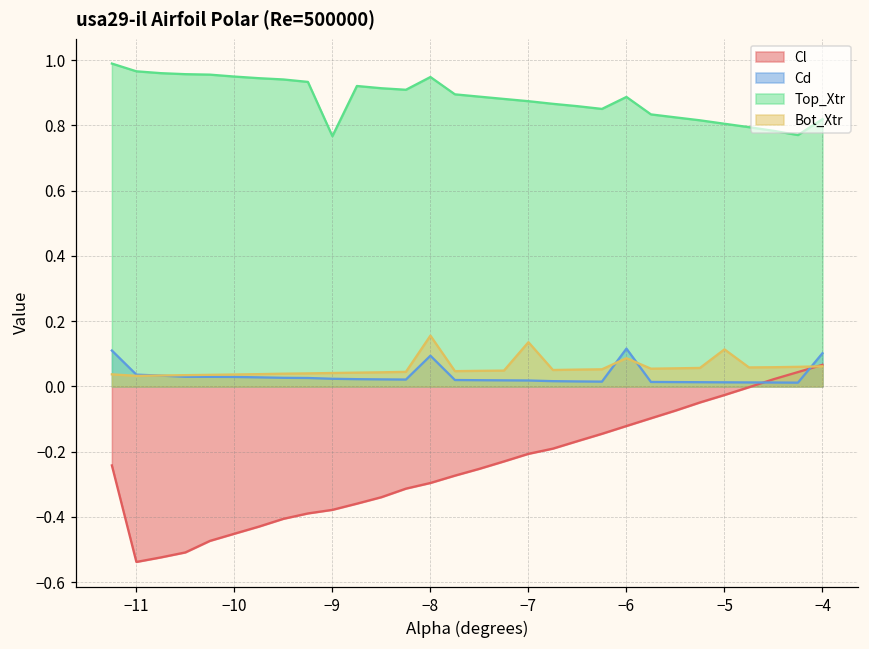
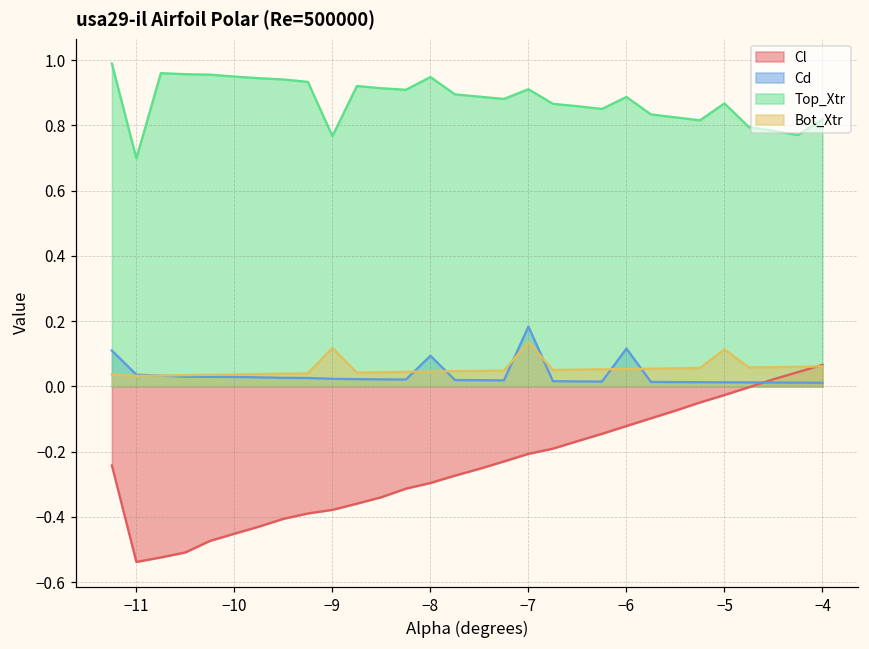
  {
    "Cd": {
      "−9": 0.02,
      "−8": 0.09,
-     "−7": 0.02,
+     "−7": 0.18,
      "−6": 0.12,
      "−5": 0.01,
-     "−4": 0.10
+     "−4": 0.01
    },
    "Top_Xtr": {
-     "−11": 0.97,
+     "−11": 0.70,
      "−10": 0.95,
      "−9": 0.77,
      "−8": 0.95,
-     "−7": 0.87,
+     "−7": 0.91,
      "−6": 0.89,
-     "−5": 0.81
+     "−5": 0.87
    },
    "Bot_Xtr": {
-     "−9": 0.04,
-     "−8": 0.16,
+     "−9": 0.12,
+     "−8": 0.05,
      "−7": 0.14,
-     "−6": 0.09,
+     "−6": 0.05,
      "−5": 0.11
    }
  }
